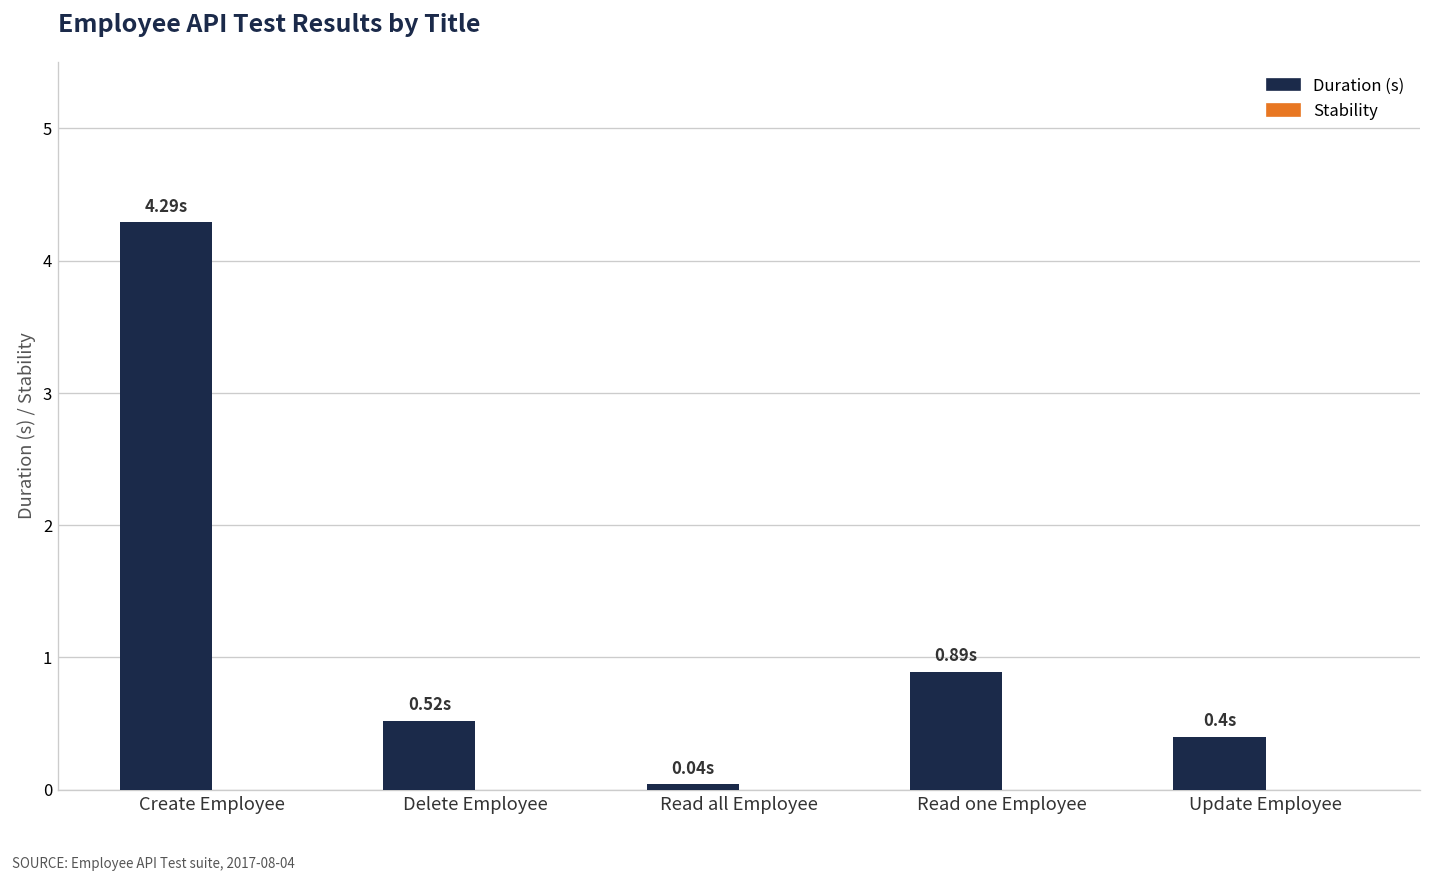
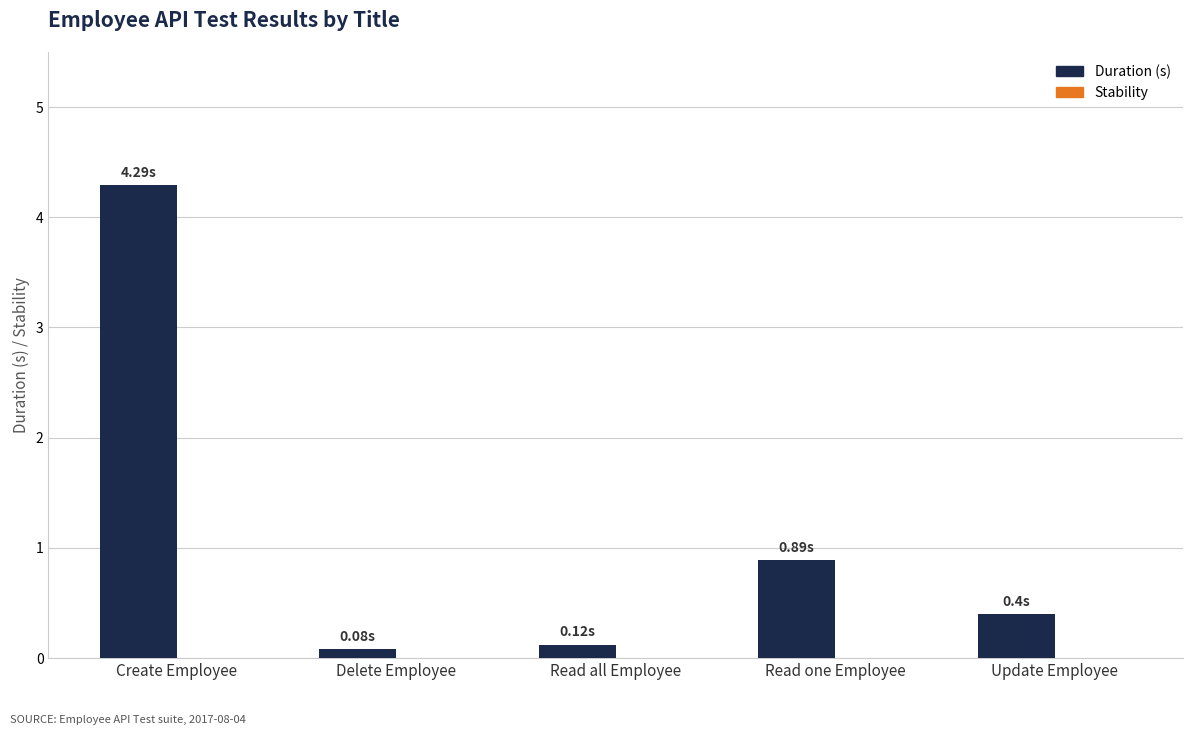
  {
    "Duration (s)": {
      "Create Employee": "4.29s",
-     "Delete Employee": "0.52s",
-     "Read all Employee": "0.04s",
+     "Delete Employee": "0.08s",
+     "Read all Employee": "0.12s",
      "Read one Employee": "0.89s",
      "Update Employee": "0.4s"
    },
    "Stability": {
      "Create Employee": "0.00",
      "Delete Employee": "0.00",
      "Read all Employee": "0.00",
      "Read one Employee": "0.00",
      "Update Employee": "0.00"
    }
  }
